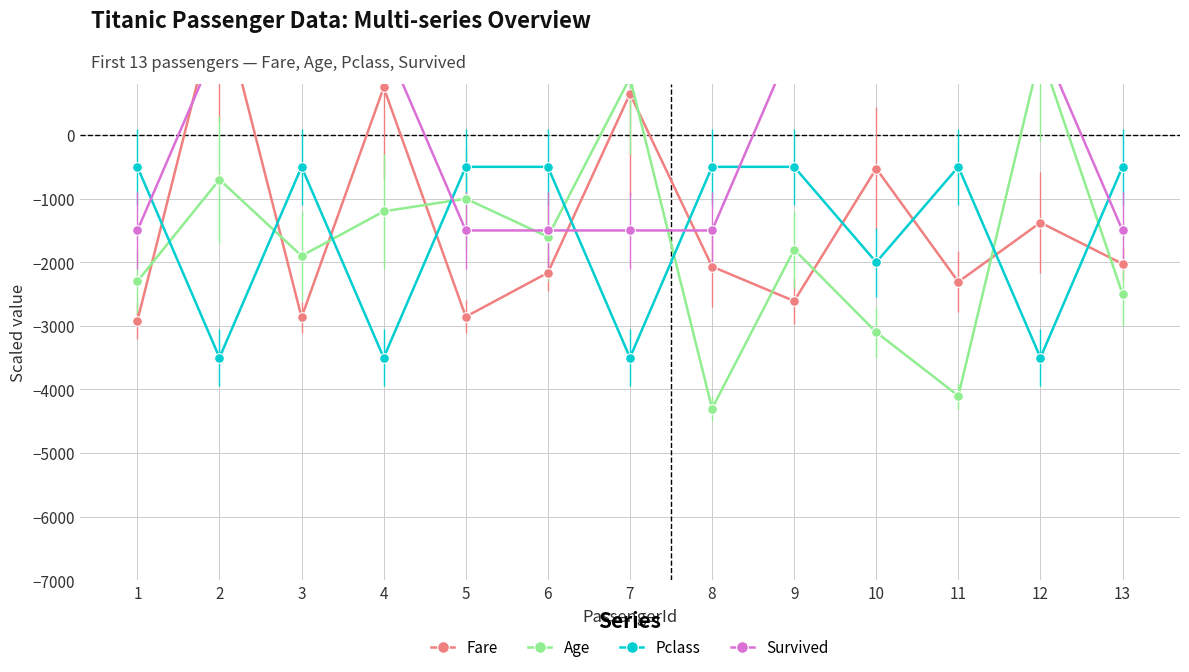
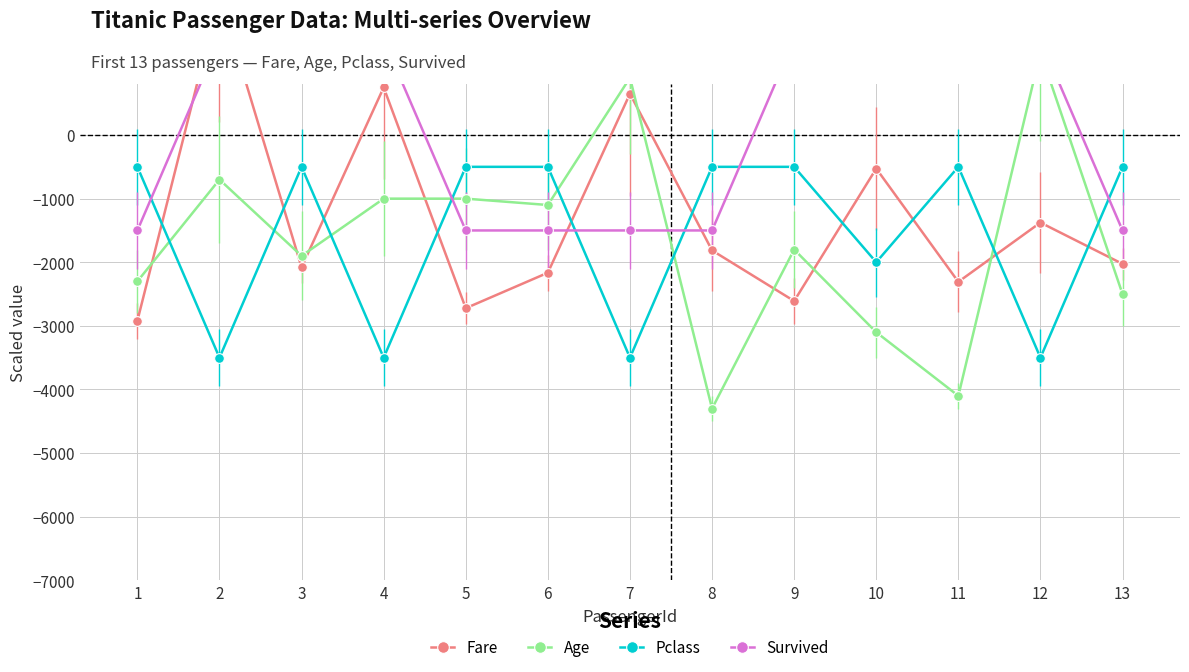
  {
    "Fare": {
      "1": -2900,
-     "3": -2900,
+     "3": -2100,
      "4": 700,
-     "5": -2900,
+     "5": -2700,
      "6": -2200,
      "7": 600,
-     "8": -2100,
+     "8": -1800,
      "9": -2600,
      "10": -500,
      "11": -2300,
      "12": -1400,
      "13": -2000
    },
    "Age": {
      "1": -2300,
      "2": -700,
      "3": -1900,
-     "4": -1200,
+     "4": -1000,
      "5": -1000,
-     "6": -1600,
+     "6": -1100,
      "8": -4300,
      "9": -1800,
      "10": -3100,
      "11": -4100,
      "13": -2500
    },
    "Pclass": {
      "1": -500,
      "2": -3500,
      "3": -500,
      "4": -3500,
      "5": -500,
      "6": -500,
      "7": -3500,
      "8": -500,
      "9": -500,
      "10": -2000,
      "11": -500,
      "12": -3500,
      "13": -500
    },
    "Survived": {
      "1": -1500,
      "5": -1500,
      "6": -1500,
      "7": -1500,
      "8": -1500,
      "13": -1500
    }
  }
